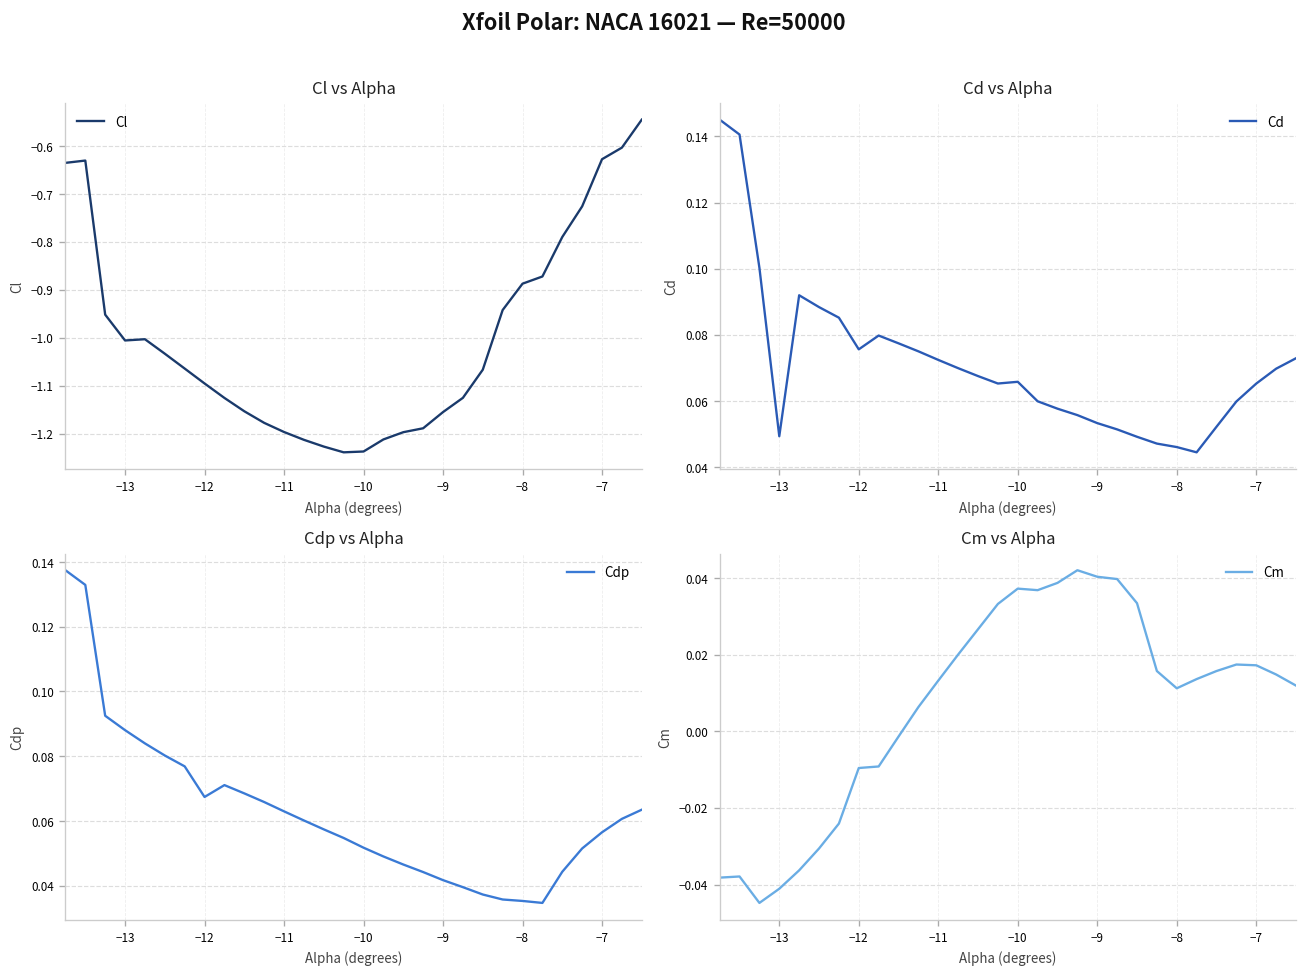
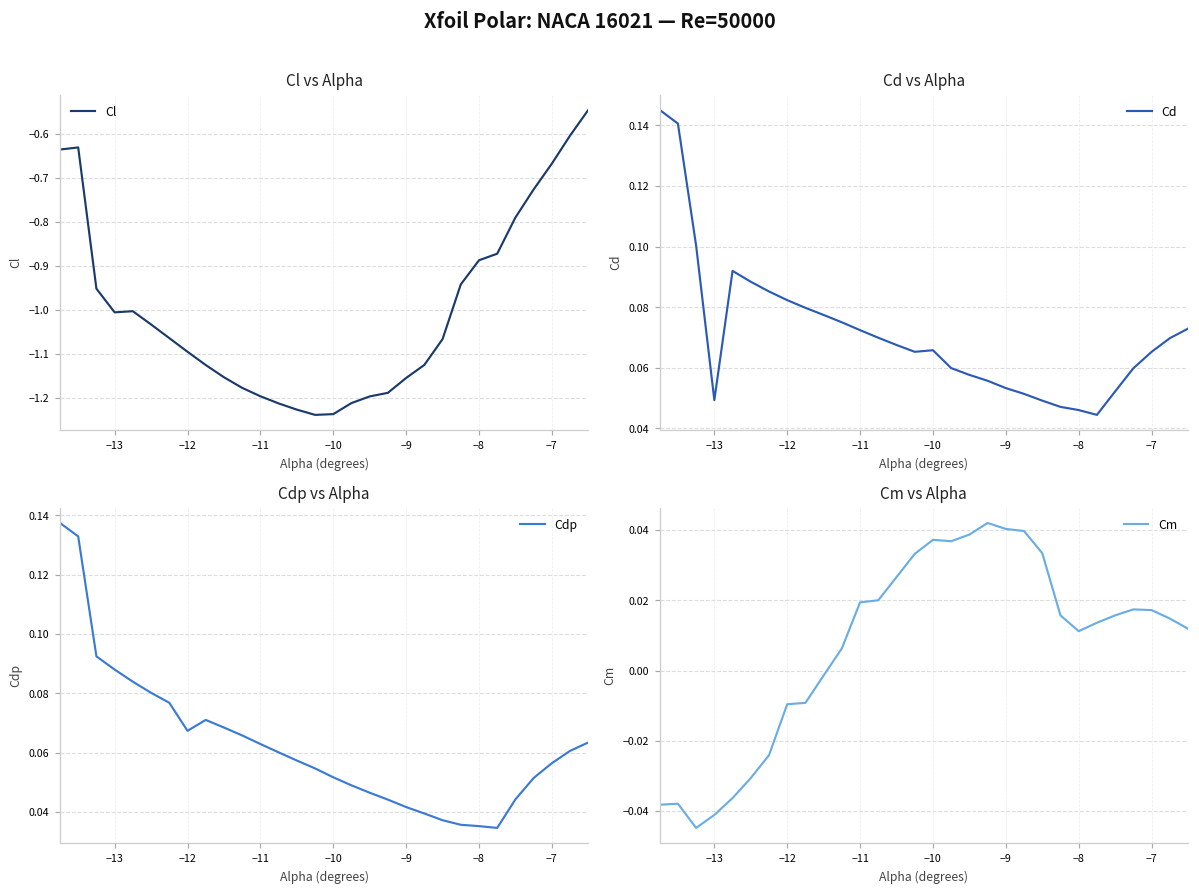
  {
    "Cl vs Alpha": {
      "−13": -1.01,
      "−12": -1.10,
      "−11": -1.20,
      "−10": -1.24,
      "−9": -1.16,
      "−8": -0.89,
-     "−7": -0.63
+     "−7": -0.67
    },
    "Cd vs Alpha": {
      "−13": 0.049,
-     "−12": 0.076,
+     "−12": 0.082,
      "−11": 0.072,
      "−10": 0.066,
      "−9": 0.053,
      "−8": 0.046,
      "−7": 0.065
    },
    "Cdp vs Alpha": {
      "−13": 0.088,
      "−12": 0.067,
      "−11": 0.063,
      "−10": 0.052,
      "−9": 0.042,
      "−8": 0.035,
      "−7": 0.056
    },
    "Cm vs Alpha": {
      "−13": -0.041,
      "−12": -0.010,
-     "−11": 0.013,
+     "−11": 0.019,
      "−10": 0.037,
      "−9": 0.040,
      "−8": 0.011,
      "−7": 0.017
    }
  }
